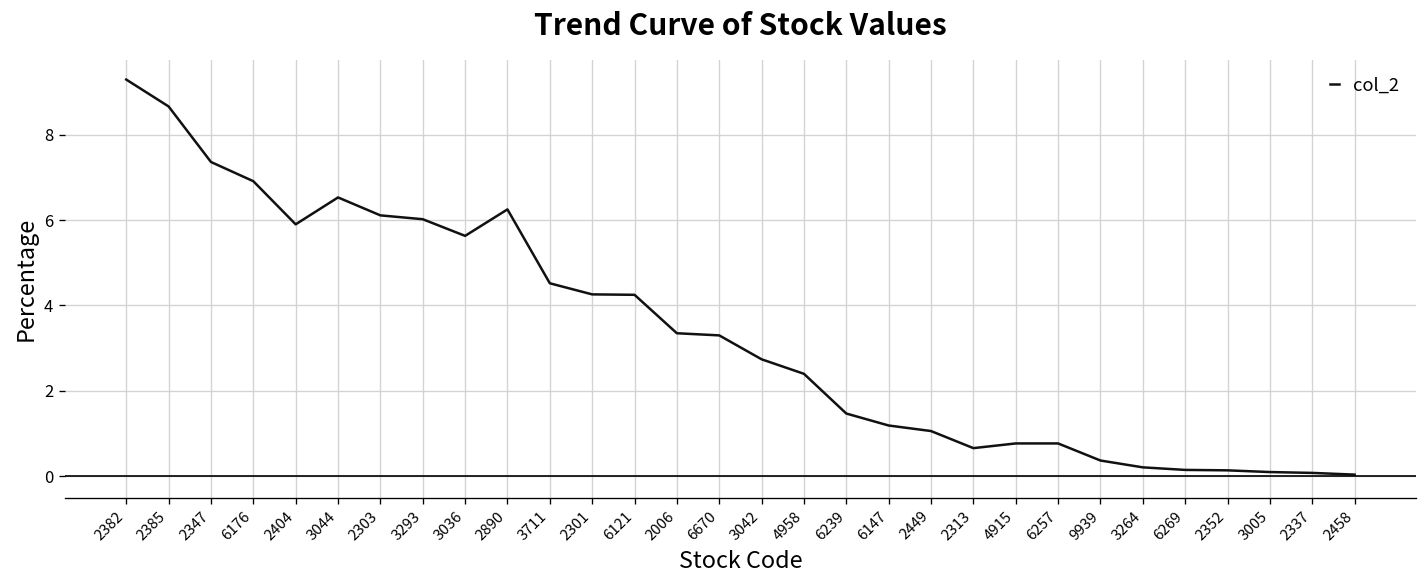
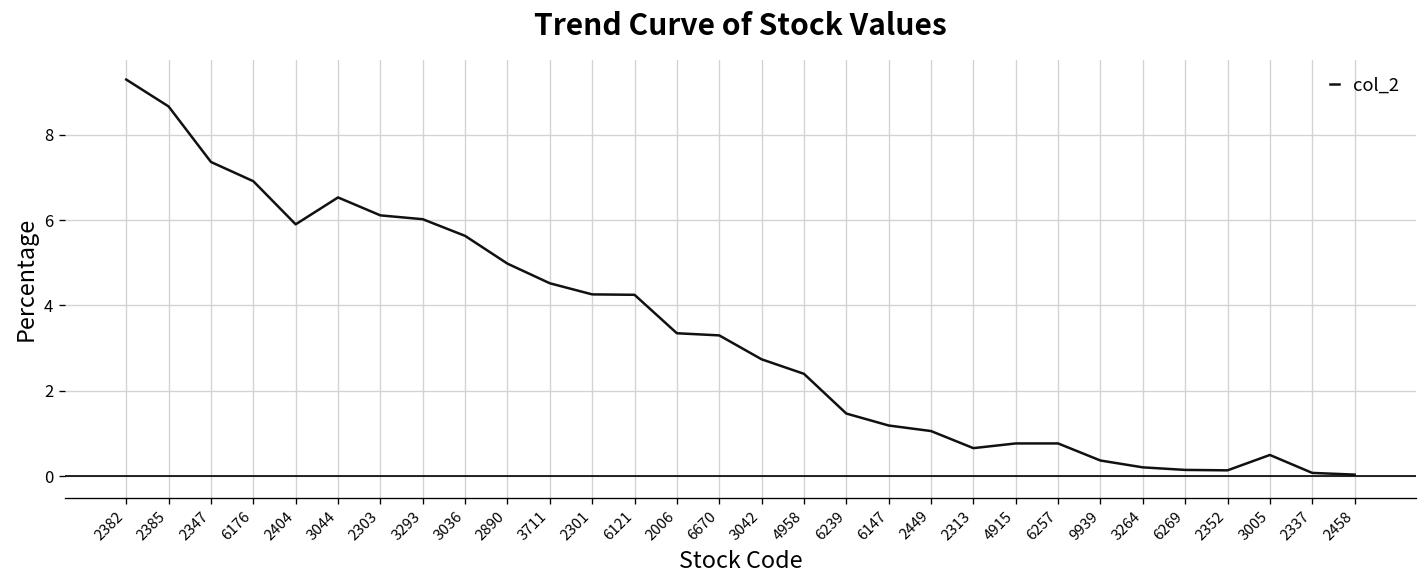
  {
    "2382": 9.3,
    "2385": 8.7,
    "2347": 7.4,
    "6176": 6.9,
    "2404": 5.9,
    "3044": 6.5,
    "2303": 6.1,
    "3293": 6.0,
    "3036": 5.6,
-   "2890": 6.3,
+   "2890": 5.0,
    "3711": 4.5,
    "2301": 4.3,
    "6121": 4.3,
    "2006": 3.4,
    "6670": 3.3,
    "3042": 2.7,
    "4958": 2.4,
    "6239": 1.5,
    "6147": 1.2,
    "2449": 1.1,
    "2313": 0.7,
    "4915": 0.8,
    "6257": 0.8,
    "9939": 0.4,
    "3264": 0.2,
    "6269": 0.2,
    "2352": 0.1,
-   "3005": 0.1,
+   "3005": 0.5,
    "2337": 0.1,
    "2458": 0.0
  }
